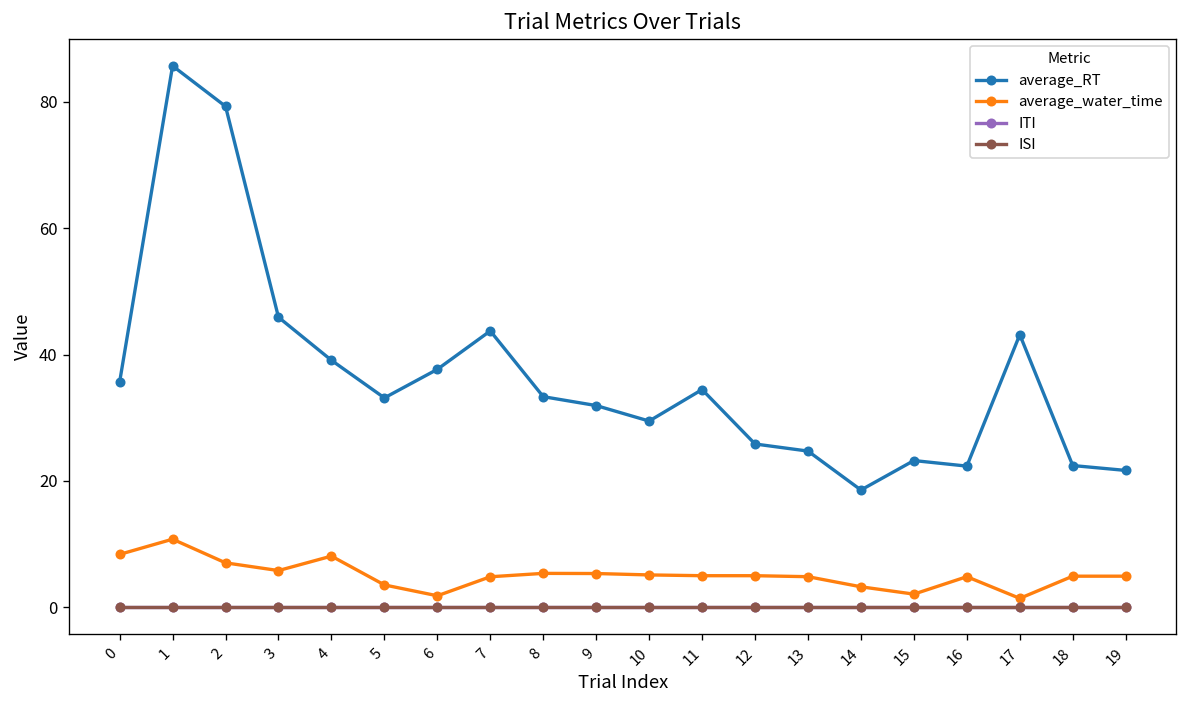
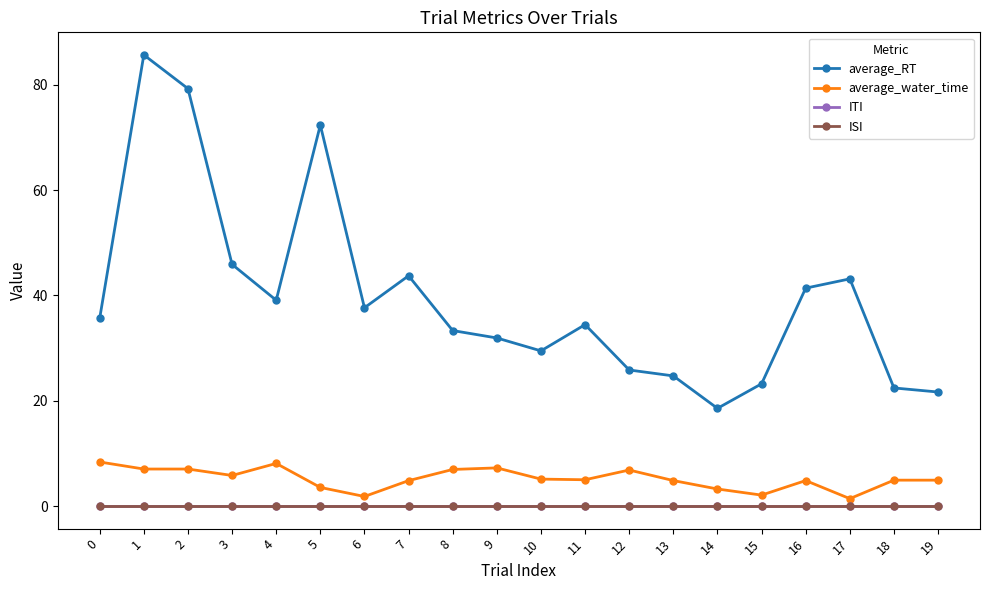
  {
    "average_RT": {
      "0": 36,
      "1": 86,
      "2": 79,
      "3": 46,
      "4": 39,
-     "5": 33,
+     "5": 72,
      "6": 38,
      "7": 44,
      "8": 33,
      "9": 32,
      "10": 29,
      "11": 34,
      "12": 26,
      "13": 25,
      "14": 19,
      "15": 23,
-     "16": 22,
+     "16": 41,
      "17": 43,
      "18": 22,
      "19": 22
    },
    "average_water_time": {
      "0": 8,
-     "1": 11,
+     "1": 7,
      "2": 7,
      "3": 6,
      "4": 8,
      "5": 4,
      "6": 2,
      "7": 5,
-     "8": 5,
-     "9": 5,
+     "8": 7,
+     "9": 7,
      "10": 5,
      "11": 5,
-     "12": 5,
+     "12": 7,
      "13": 5,
      "14": 3,
      "15": 2,
      "16": 5,
      "17": 1,
      "18": 5,
      "19": 5
    },
    "ISI": {
      "0": 0,
      "1": 0,
      "2": 0,
      "3": 0,
      "4": 0,
      "5": 0,
      "6": 0,
      "7": 0,
      "8": 0,
      "9": 0,
      "10": 0,
      "11": 0,
      "12": 0,
      "13": 0,
      "14": 0,
      "15": 0,
      "16": 0,
      "17": 0,
      "18": 0,
      "19": 0
    }
  }
